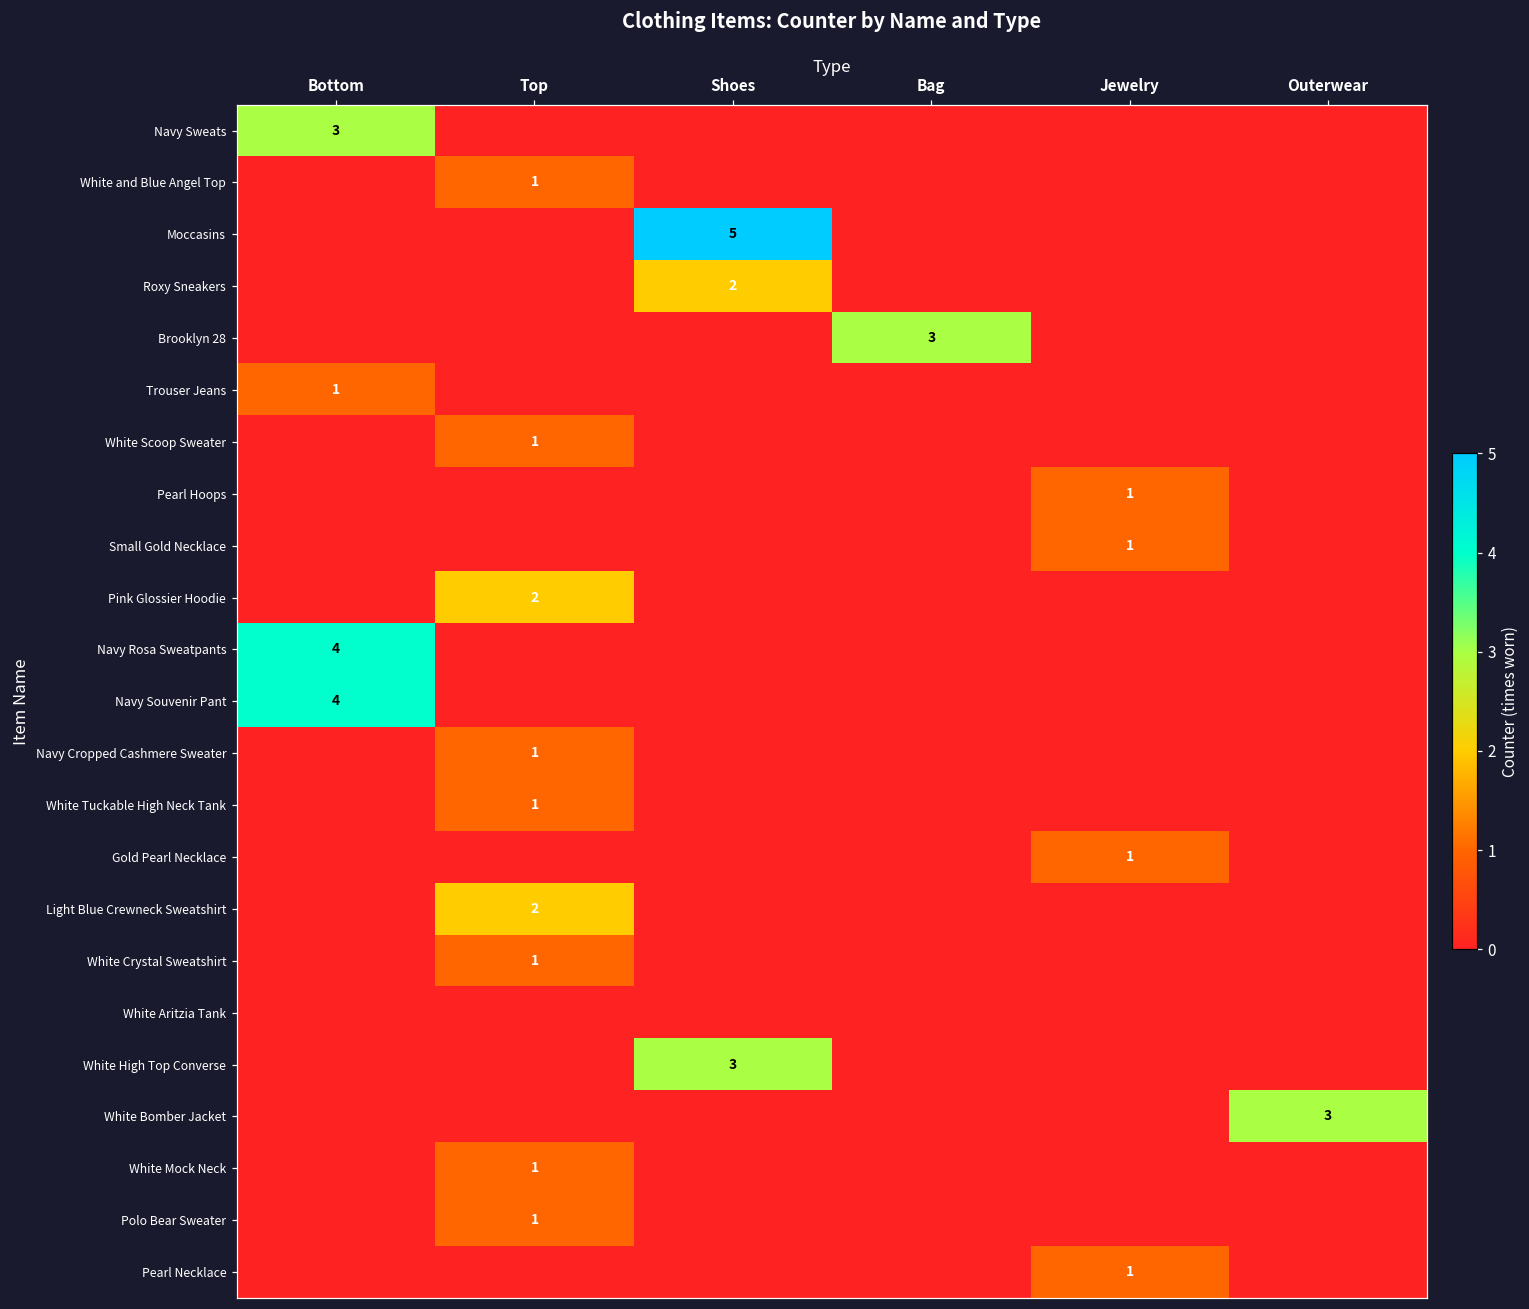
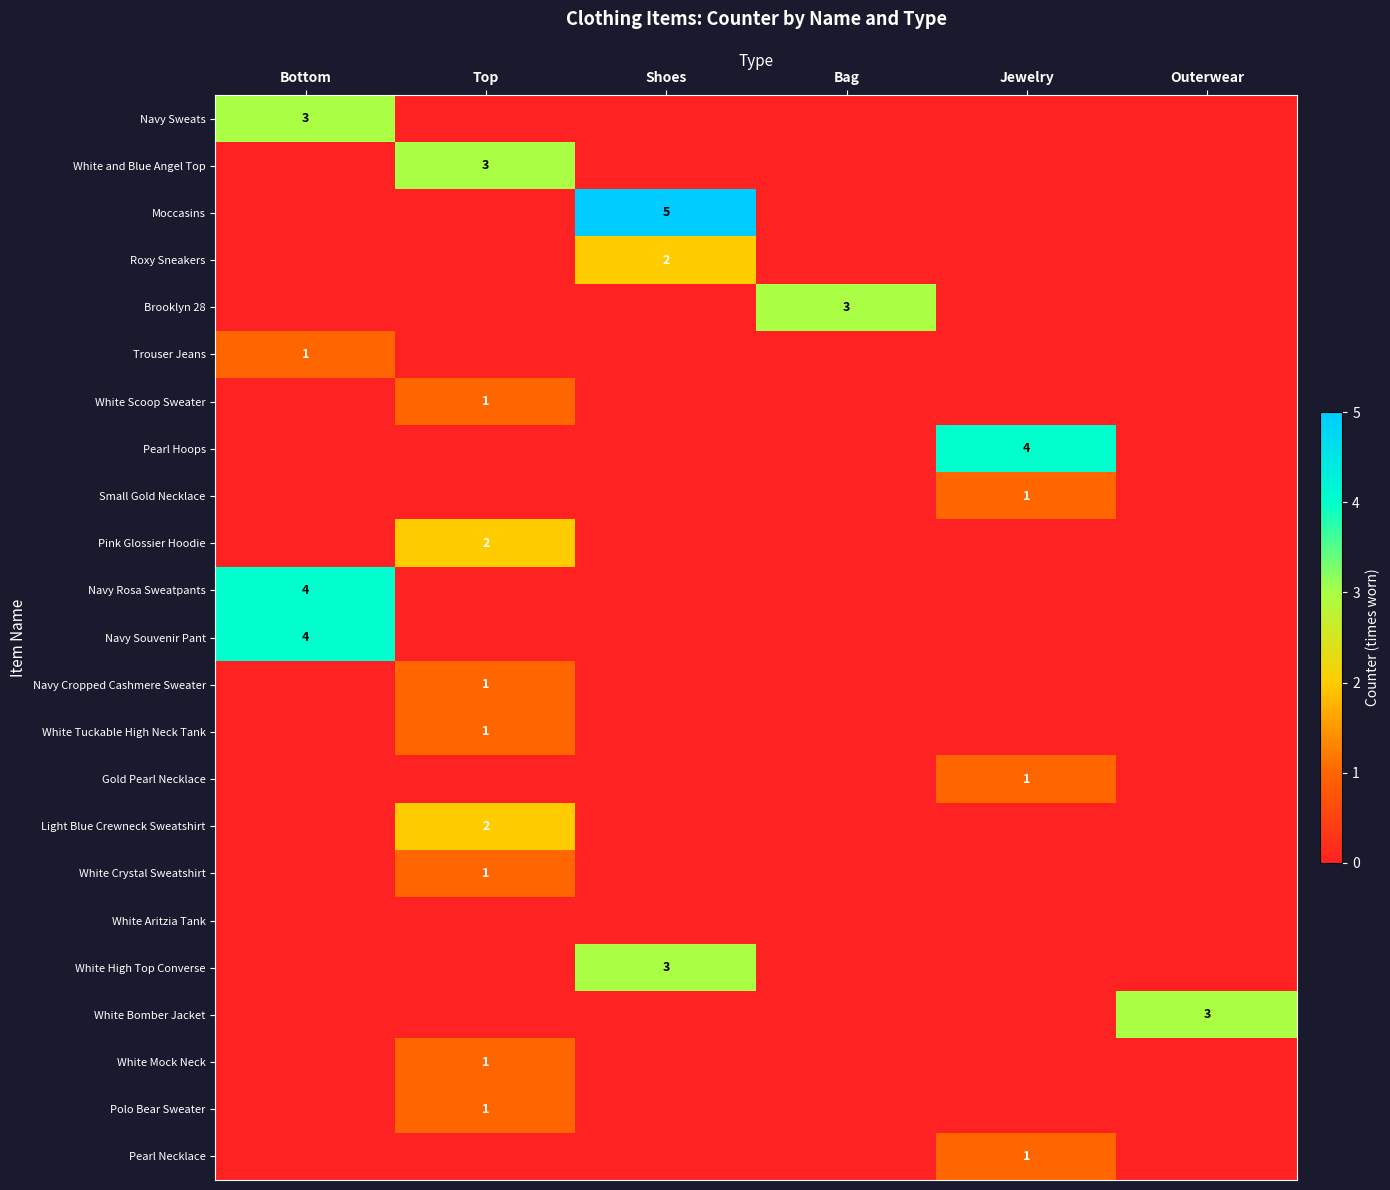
  {
    "Navy Sweats": {
      "Bottom": 3
    },
    "White and Blue Angel Top": {
-     "Top": 1
+     "Top": 3
    },
    "Moccasins": {
      "Shoes": 5
    },
    "Roxy Sneakers": {
      "Shoes": 2
    },
    "Brooklyn 28": {
      "Bag": 3
    },
    "Trouser Jeans": {
      "Bottom": 1
    },
    "White Scoop Sweater": {
      "Top": 1
    },
    "Pearl Hoops": {
-     "Jewelry": 1
+     "Jewelry": 4
    },
    "Small Gold Necklace": {
      "Jewelry": 1
    },
    "Pink Glossier Hoodie": {
      "Top": 2
    },
    "Navy Rosa Sweatpants": {
      "Bottom": 4
    },
    "Navy Souvenir Pant": {
      "Bottom": 4
    },
    "Navy Cropped Cashmere Sweater": {
      "Top": 1
    },
    "White Tuckable High Neck Tank": {
      "Top": 1
    },
    "Gold Pearl Necklace": {
      "Jewelry": 1
    },
    "Light Blue Crewneck Sweatshirt": {
      "Top": 2
    },
    "White Crystal Sweatshirt": {
      "Top": 1
    },
    "White High Top Converse": {
      "Shoes": 3
    },
    "White Bomber Jacket": {
      "Outerwear": 3
    },
    "White Mock Neck": {
      "Top": 1
    },
    "Polo Bear Sweater": {
      "Top": 1
    },
    "Pearl Necklace": {
      "Jewelry": 1
    }
  }
